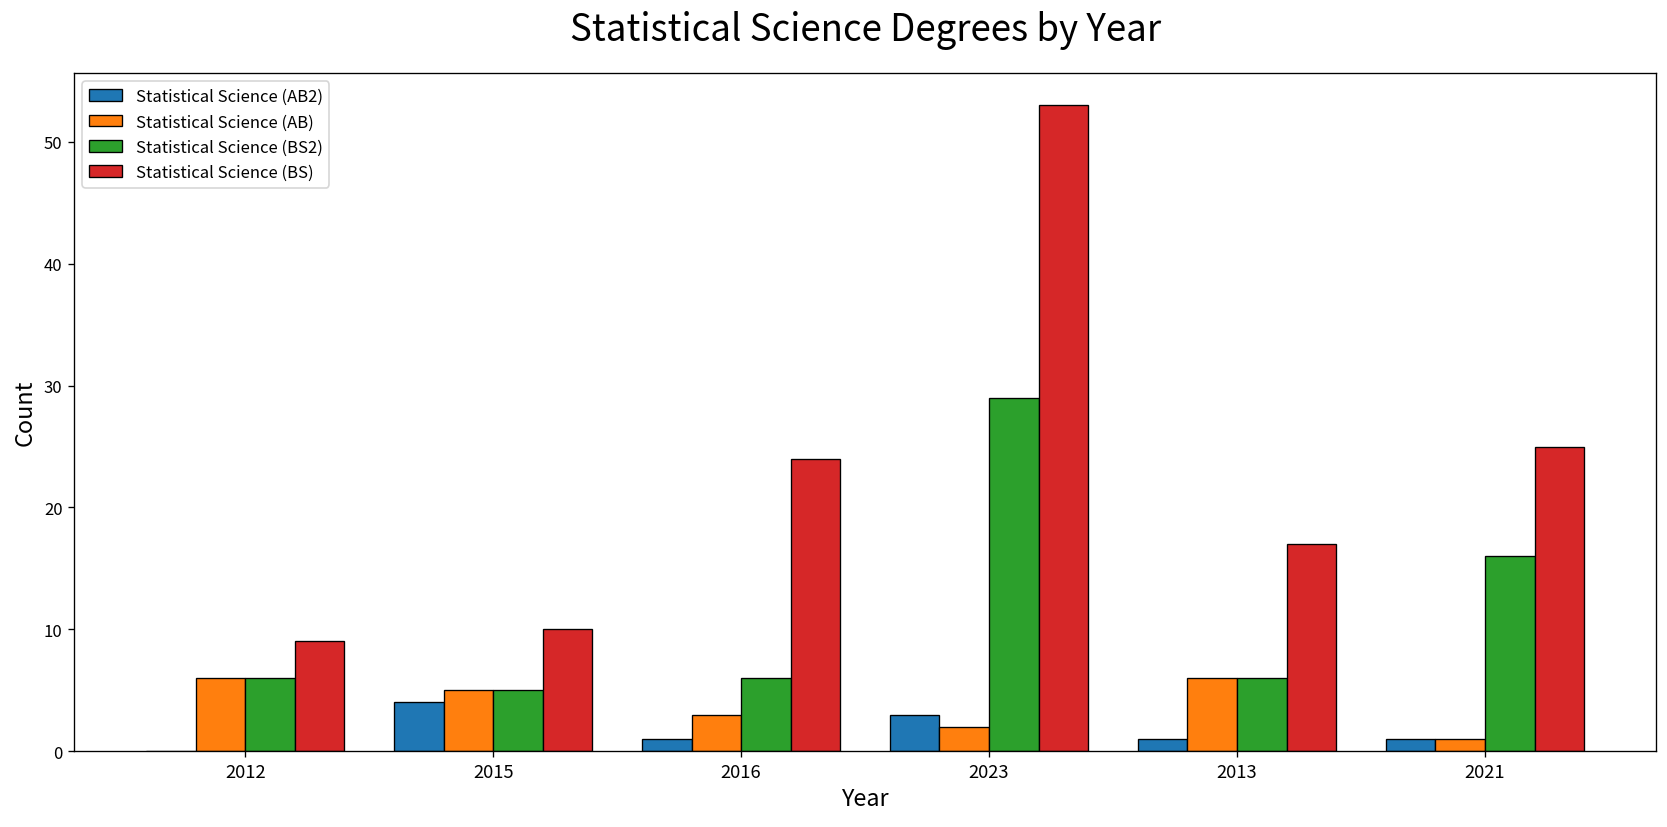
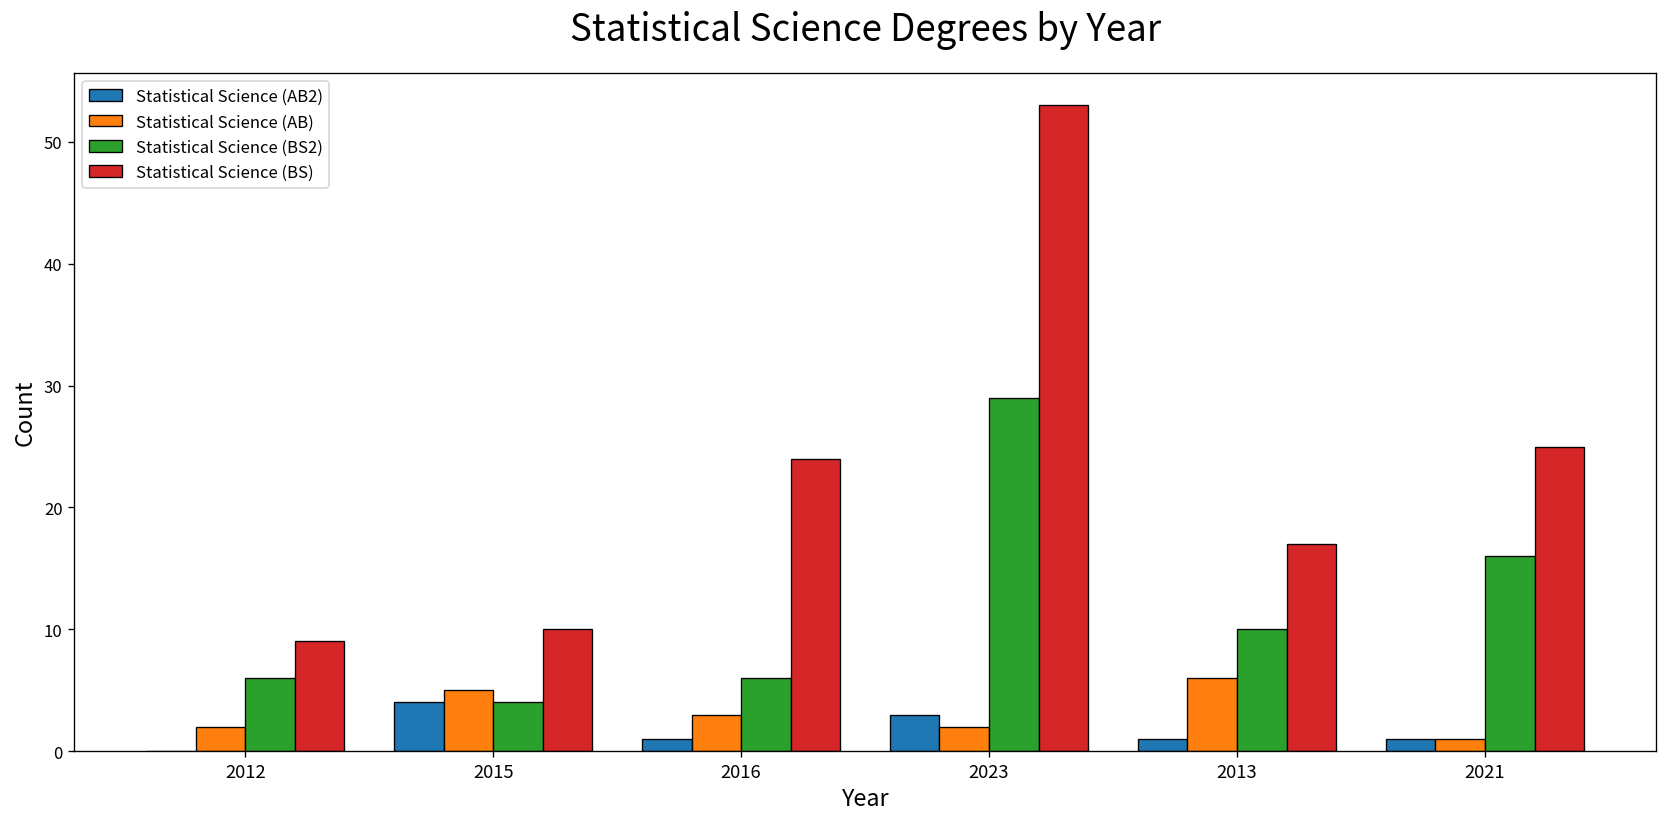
  {
    "Statistical Science (AB2)": {
      "2012": 0,
      "2015": 4,
      "2016": 1,
      "2023": 3,
      "2013": 1,
      "2021": 1
    },
    "Statistical Science (AB)": {
-     "2012": 6,
+     "2012": 2,
      "2015": 5,
      "2016": 3,
      "2023": 2,
      "2013": 6,
      "2021": 1
    },
    "Statistical Science (BS2)": {
      "2012": 6,
-     "2015": 5,
+     "2015": 4,
      "2016": 6,
      "2023": 29,
-     "2013": 6,
+     "2013": 10,
      "2021": 16
    },
    "Statistical Science (BS)": {
      "2012": 9,
      "2015": 10,
      "2016": 24,
      "2023": 53,
      "2013": 17,
      "2021": 25
    }
  }
